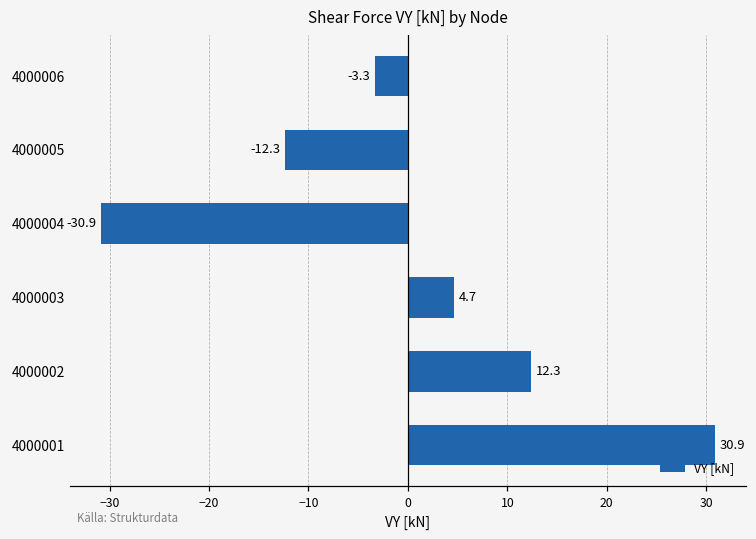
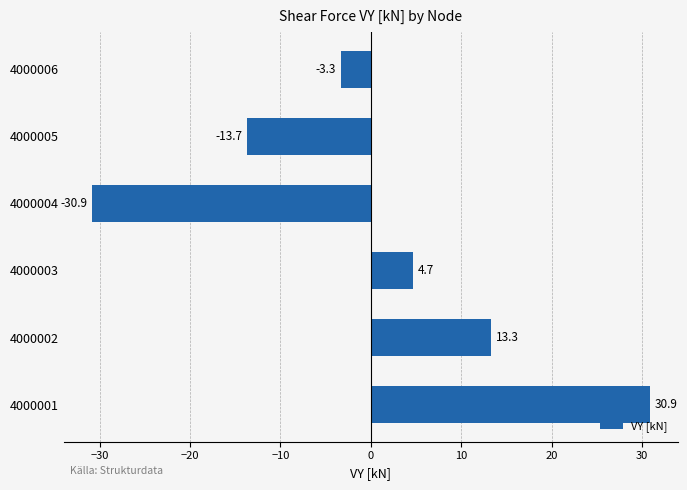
  {
    "4000006": -3.3,
-   "4000005": -12.3,
+   "4000005": -13.7,
    "4000004": -30.9,
    "4000003": 4.7,
-   "4000002": 12.3,
+   "4000002": 13.3,
    "4000001": 30.9
  }
